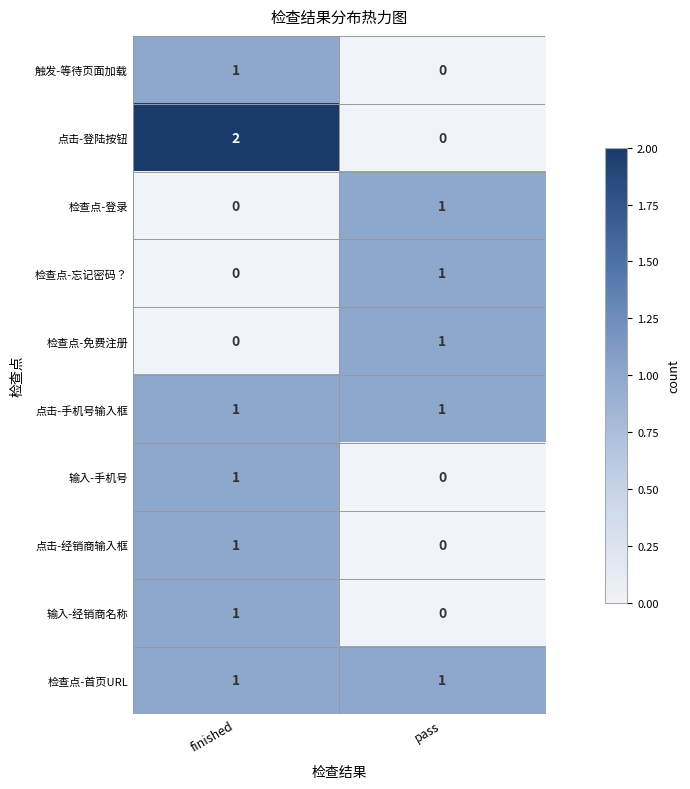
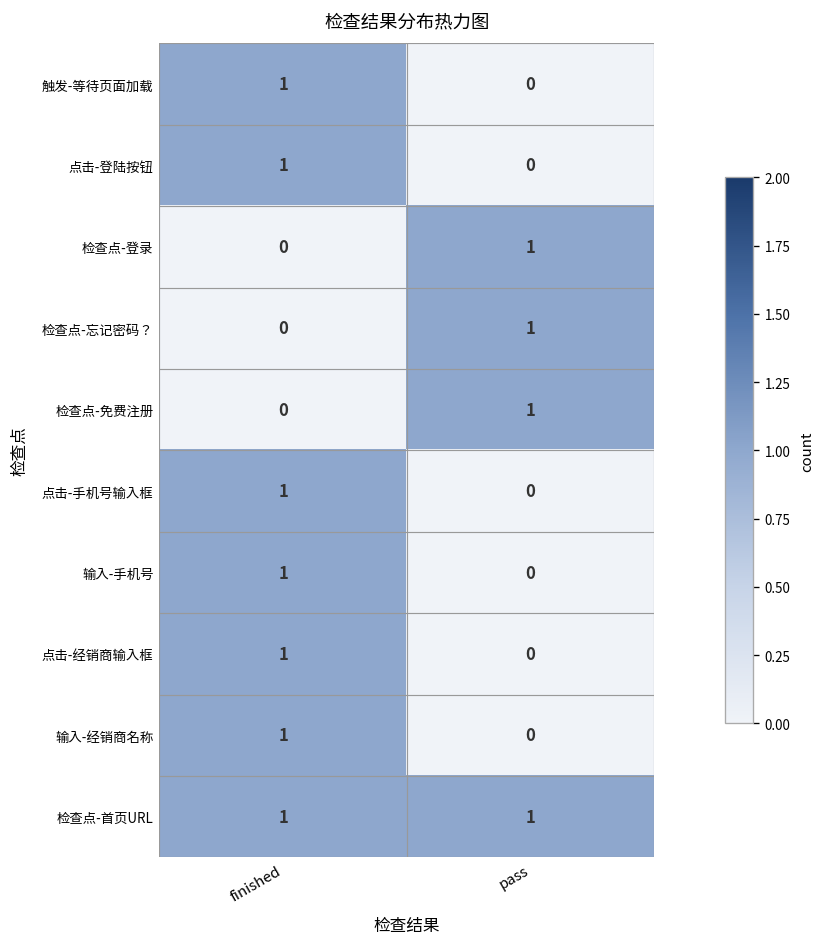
  {
    "触发-等待页面加载": {
      "finished": 1,
      "pass": 0
    },
    "点击-登陆按钮": {
-     "finished": 2,
+     "finished": 1,
      "pass": 0
    },
    "检查点-登录": {
      "finished": 0,
      "pass": 1
    },
    "检查点-忘记密码？": {
      "finished": 0,
      "pass": 1
    },
    "检查点-免费注册": {
      "finished": 0,
      "pass": 1
    },
    "点击-手机号输入框": {
      "finished": 1,
-     "pass": 1
+     "pass": 0
    },
    "输入-手机号": {
      "finished": 1,
      "pass": 0
    },
    "点击-经销商输入框": {
      "finished": 1,
      "pass": 0
    },
    "输入-经销商名称": {
      "finished": 1,
      "pass": 0
    },
    "检查点-首页URL": {
      "finished": 1,
      "pass": 1
    }
  }
